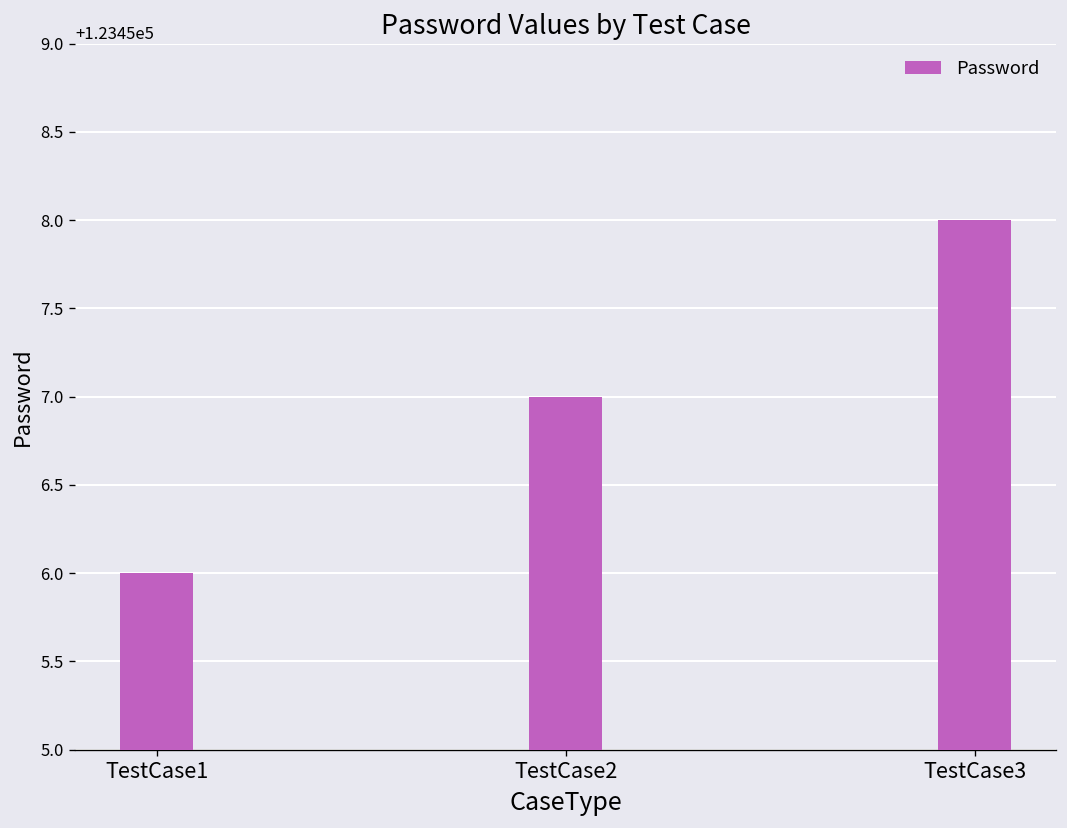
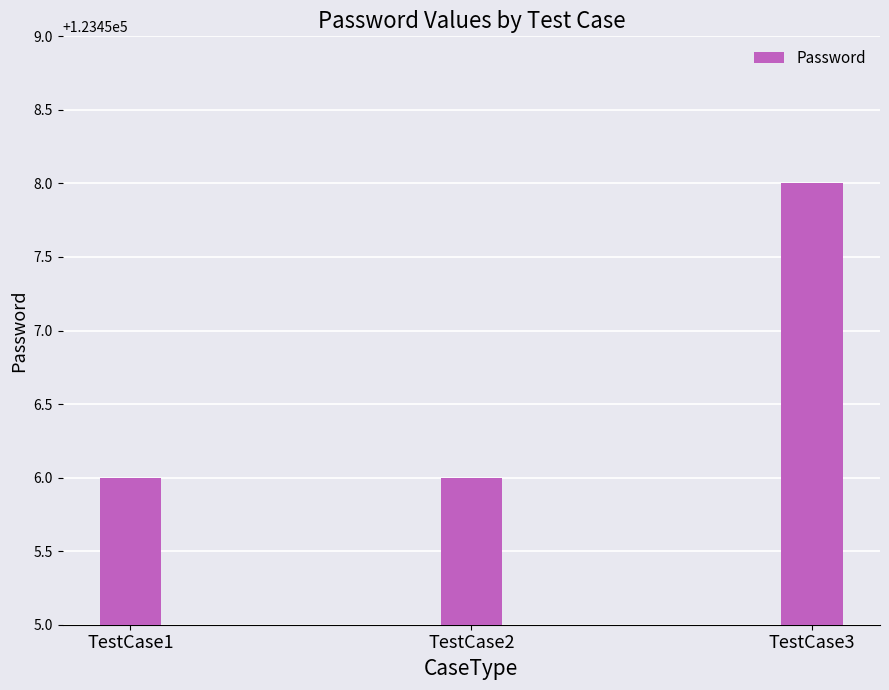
  {
    "TestCase1": 123456,
-   "TestCase2": 123457,
+   "TestCase2": 123456,
    "TestCase3": 123458
  }
